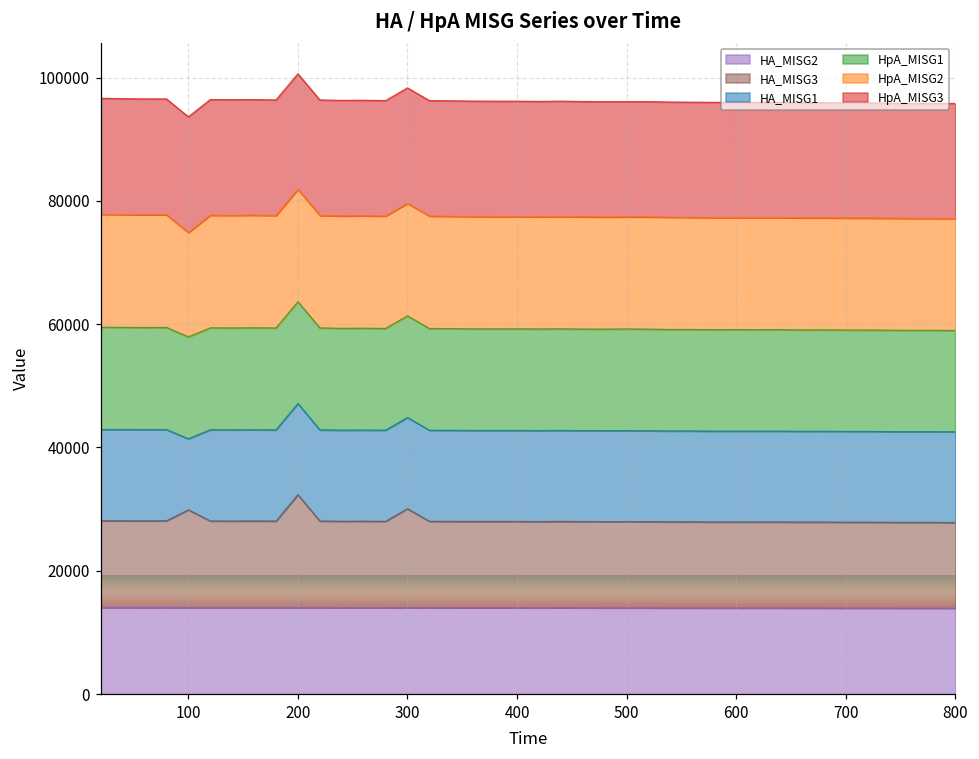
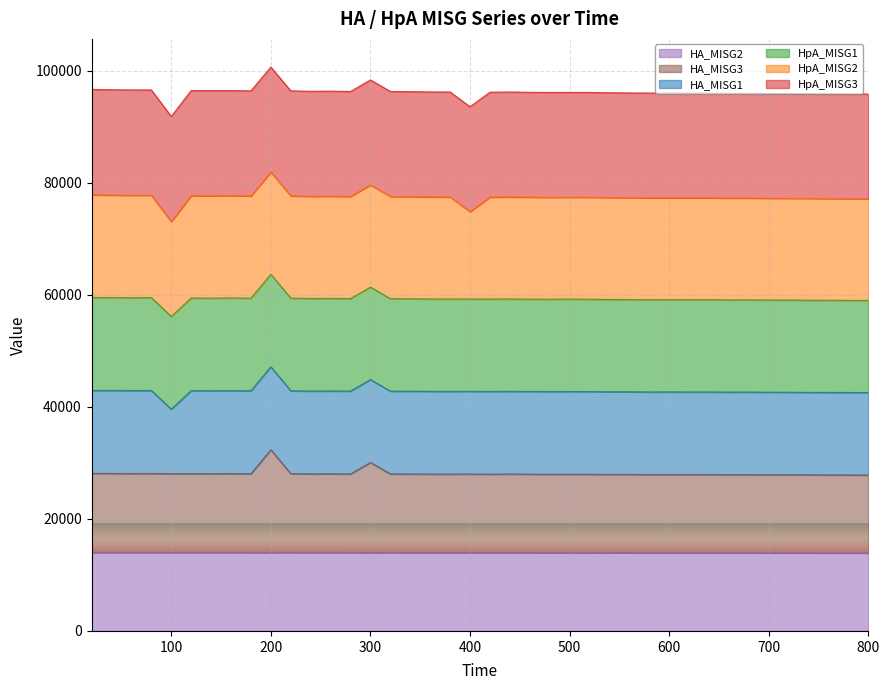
  {
    "HA_MISG2": {
      "100": 14000,
      "200": 14000,
      "300": 14000,
      "400": 14000,
      "500": 14000,
      "600": 14000,
      "700": 14000,
      "800": 14000
    },
    "HA_MISG3": {
-     "100": 16000,
+     "100": 14000,
      "200": 18000,
      "300": 16000,
      "400": 14000,
      "500": 14000,
      "600": 14000,
      "700": 14000,
      "800": 14000
    },
    "HA_MISG1": {
      "100": 12000,
      "200": 15000,
      "300": 15000,
      "400": 15000,
      "500": 15000,
      "600": 15000,
      "700": 15000,
      "800": 15000
    },
    "HpA_MISG1": {
      "100": 17000,
      "200": 17000,
      "300": 17000,
      "400": 16000,
      "500": 16000,
      "600": 16000,
      "700": 16000,
      "800": 16000
    },
    "HpA_MISG2": {
      "100": 17000,
      "200": 18000,
      "300": 18000,
-     "400": 18000,
+     "400": 16000,
      "500": 18000,
      "600": 18000,
      "700": 18000,
      "800": 18000
    },
    "HpA_MISG3": {
      "100": 19000,
      "200": 19000,
      "300": 19000,
      "400": 19000,
      "500": 19000,
      "800": 19000
    }
  }
